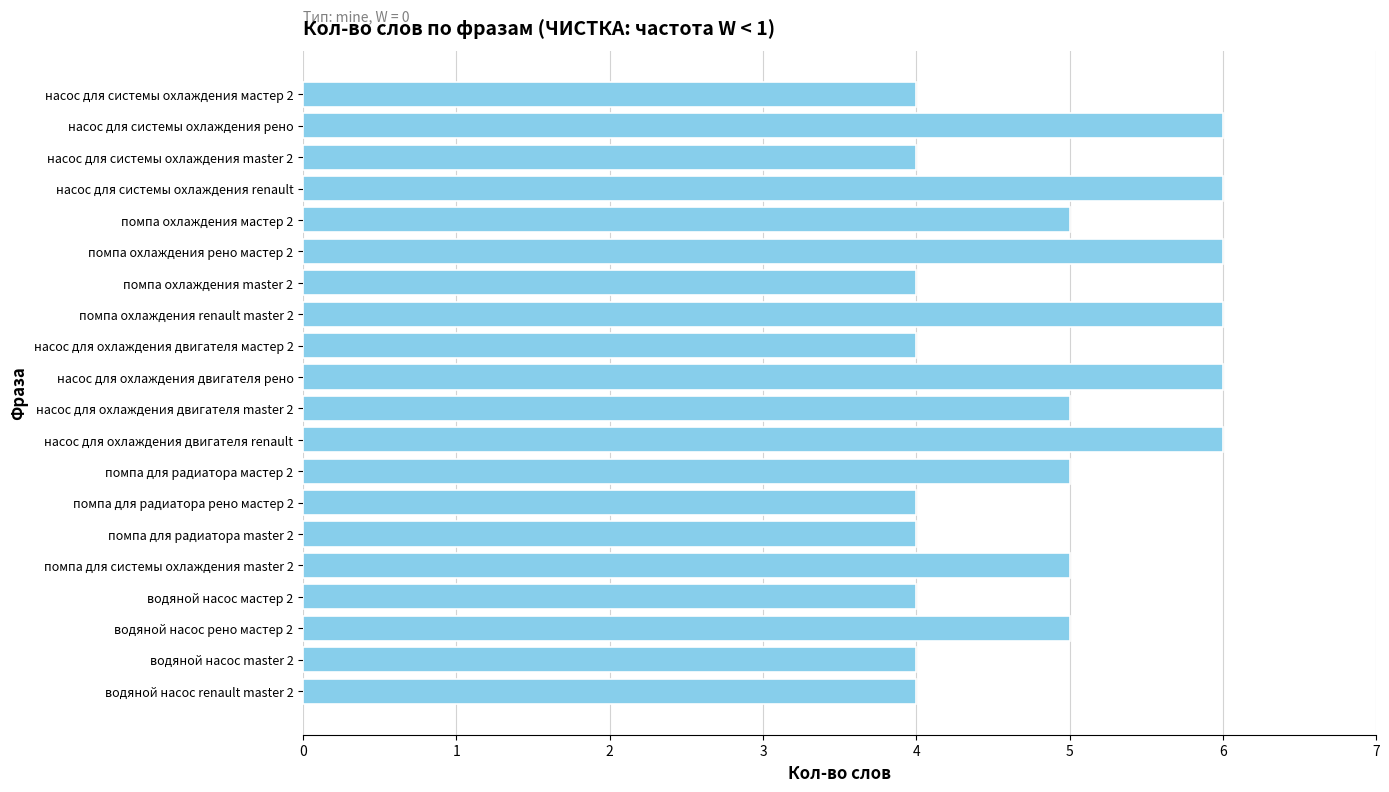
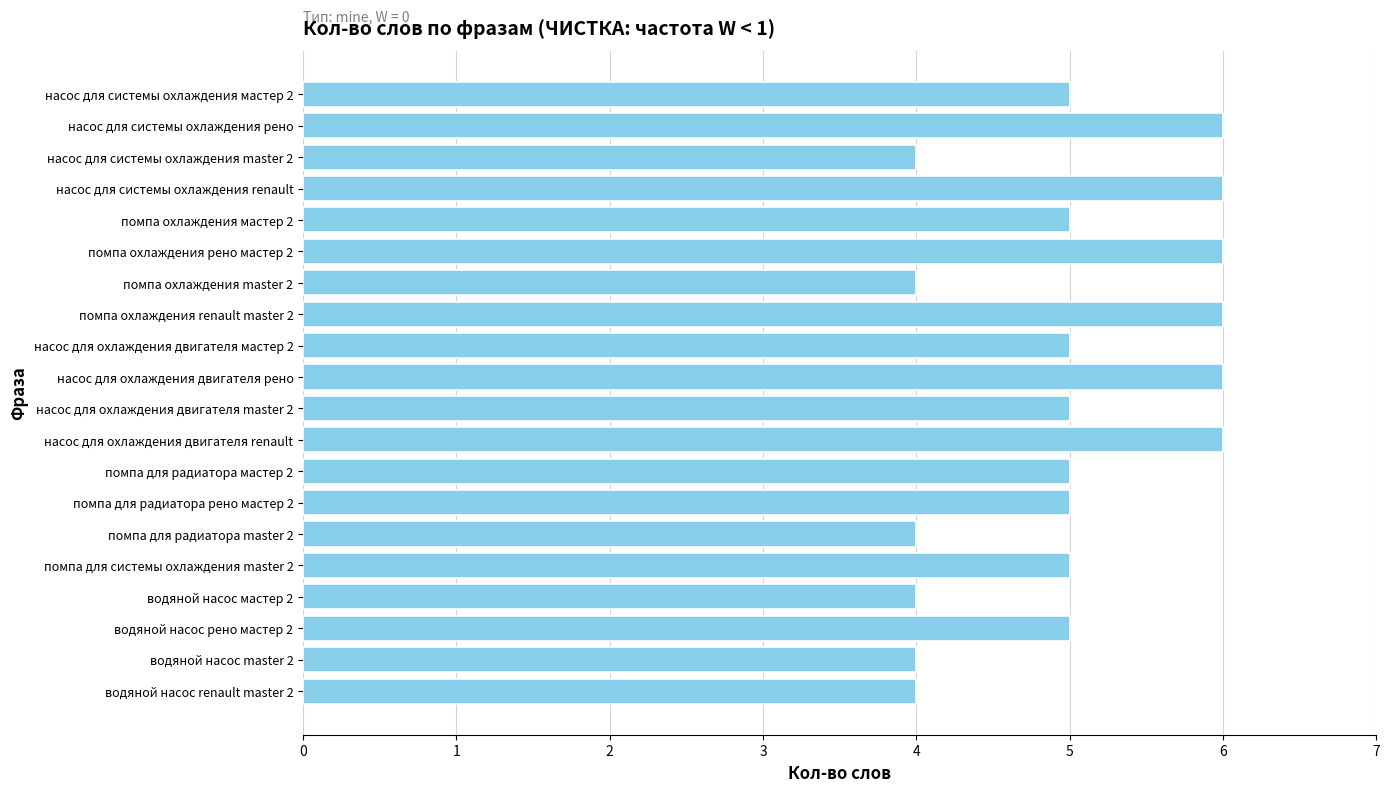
  {
-   "насос для системы охлаждения мастер 2": 4,
+   "насос для системы охлаждения мастер 2": 5,
    "насос для системы охлаждения рено": 6,
    "насос для системы охлаждения master 2": 4,
    "насос для системы охлаждения renault": 6,
    "помпа охлаждения мастер 2": 5,
    "помпа охлаждения рено мастер 2": 6,
    "помпа охлаждения master 2": 4,
    "помпа охлаждения renault master 2": 6,
-   "насос для охлаждения двигателя мастер 2": 4,
+   "насос для охлаждения двигателя мастер 2": 5,
    "насос для охлаждения двигателя рено": 6,
    "насос для охлаждения двигателя master 2": 5,
    "насос для охлаждения двигателя renault": 6,
    "помпа для радиатора мастер 2": 5,
-   "помпа для радиатора рено мастер 2": 4,
+   "помпа для радиатора рено мастер 2": 5,
    "помпа для радиатора master 2": 4,
    "помпа для системы охлаждения master 2": 5,
    "водяной насос мастер 2": 4,
    "водяной насос рено мастер 2": 5,
    "водяной насос master 2": 4,
    "водяной насос renault master 2": 4
  }
